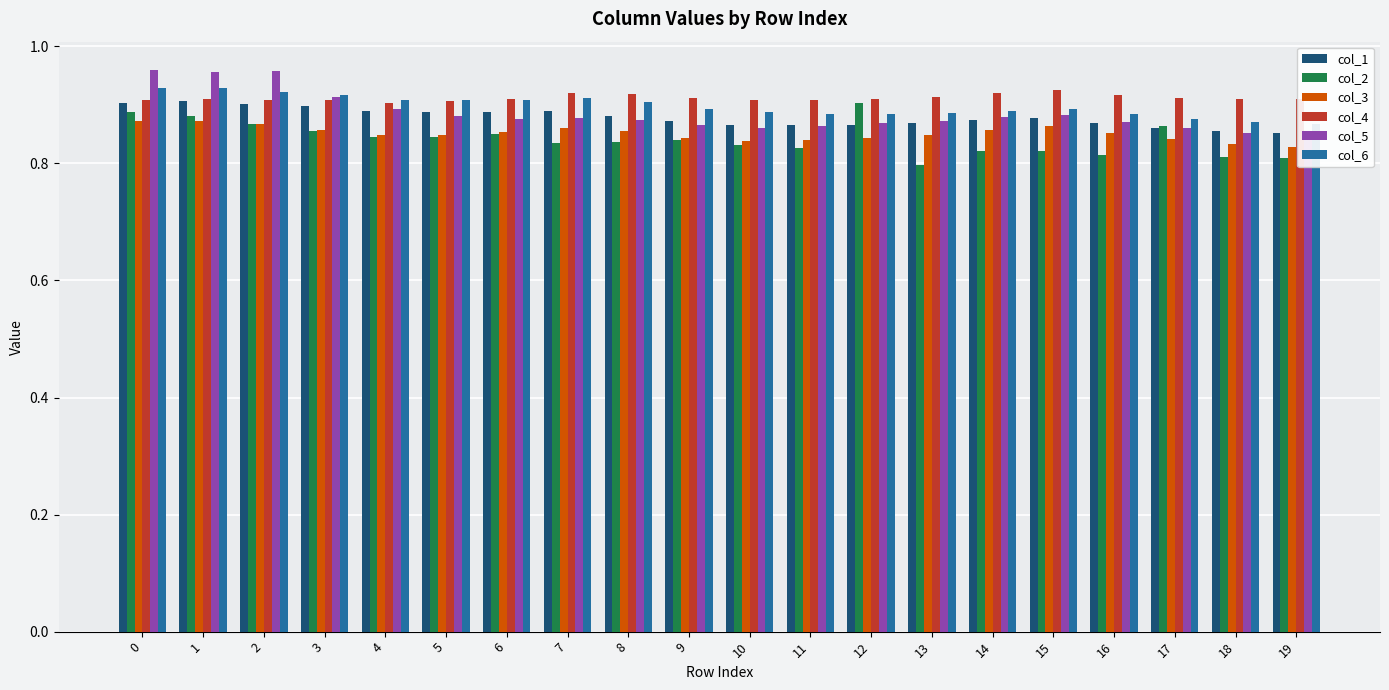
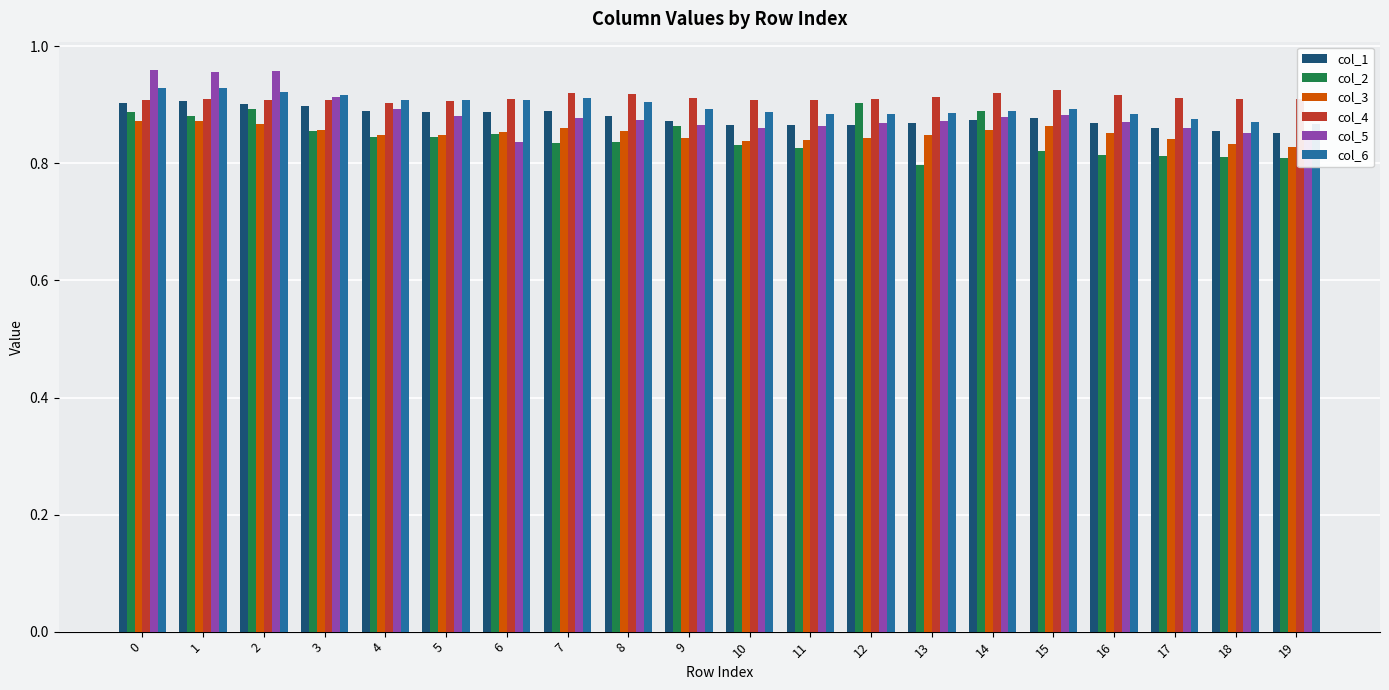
  {
    "col_2": {
      "0": 0.89,
      "1": 0.88,
-     "2": 0.87,
+     "2": 0.89,
      "3": 0.86,
      "4": 0.85,
      "5": 0.84,
      "6": 0.85,
      "7": 0.83,
      "8": 0.84,
-     "9": 0.84,
+     "9": 0.86,
      "10": 0.83,
      "11": 0.83,
      "12": 0.90,
      "13": 0.80,
-     "14": 0.82,
+     "14": 0.89,
      "15": 0.82,
      "16": 0.81,
-     "17": 0.86,
+     "17": 0.81,
      "18": 0.81,
      "19": 0.81
    },
    "col_5": {
      "0": 0.96,
      "1": 0.96,
      "2": 0.96,
      "3": 0.91,
      "4": 0.89,
      "5": 0.88,
-     "6": 0.88,
+     "6": 0.84,
      "7": 0.88,
      "8": 0.87,
      "9": 0.87,
      "10": 0.86,
      "11": 0.86,
      "12": 0.87,
      "13": 0.87,
      "14": 0.88,
      "15": 0.88,
      "16": 0.87,
      "17": 0.86,
      "18": 0.85
    }
  }
